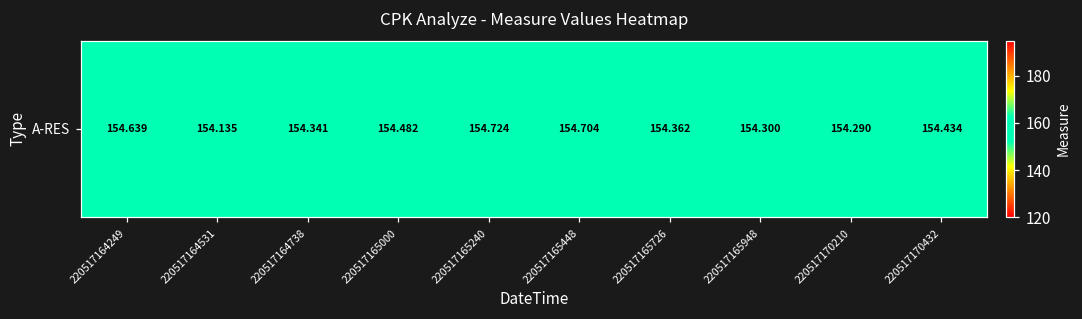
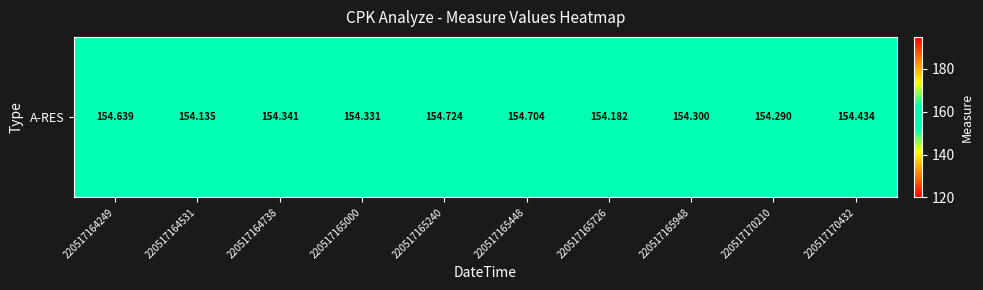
  {
    "A-RES": {
      "220517164249": 154.639,
      "220517164531": 154.135,
      "220517164738": 154.341,
-     "220517165000": 154.482,
+     "220517165000": 154.331,
      "220517165240": 154.724,
      "220517165448": 154.704,
-     "220517165726": 154.362,
+     "220517165726": 154.182,
      "220517165948": 154.300,
      "220517170210": 154.290,
      "220517170432": 154.434
    }
  }
